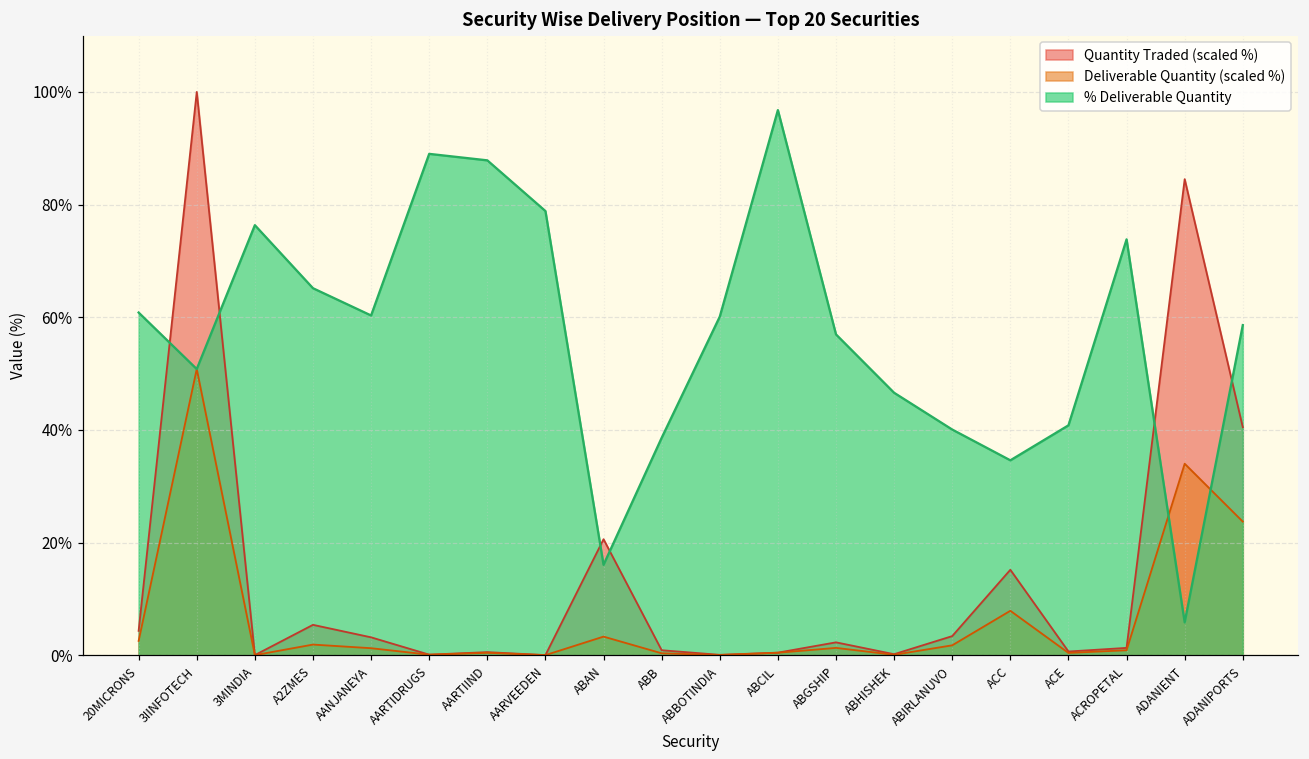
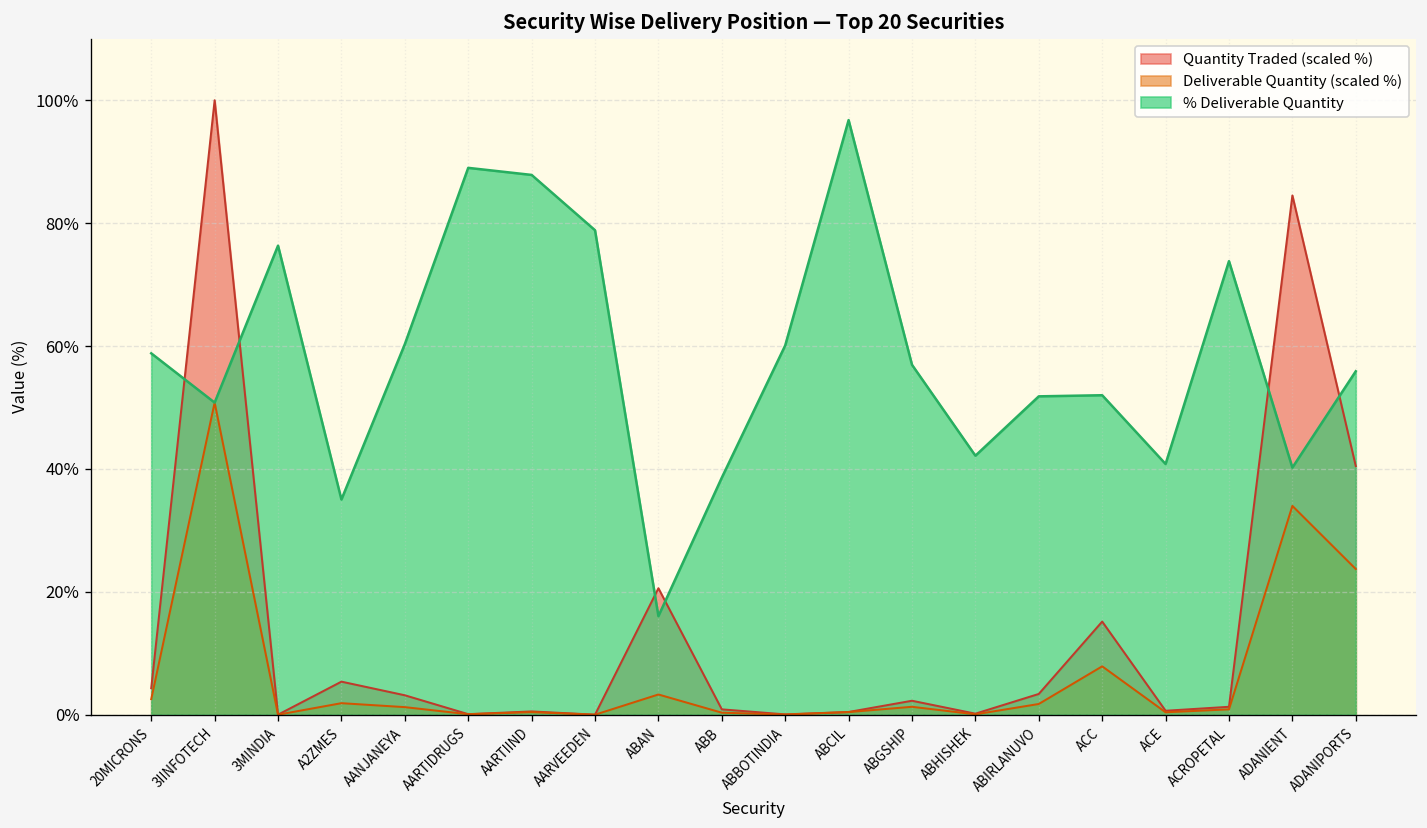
  {
    "% Deliverable Quantity": {
-     "20MICRONS": "61%",
+     "20MICRONS": "59%",
      "3MINDIA": "76%",
-     "A2ZMES": "65%",
+     "A2ZMES": "35%",
      "AANJANEYA": "60%",
      "AARTIDRUGS": "89%",
      "AARTIIND": "88%",
      "AARVEEDEN": "79%",
      "ABAN": "16%",
      "ABB": "39%",
      "ABBOTINDIA": "60%",
      "ABCIL": "97%",
      "ABGSHIP": "57%",
-     "ABHISHEK": "47%",
-     "ABIRLANUVO": "40%",
-     "ACC": "35%",
+     "ABHISHEK": "42%",
+     "ABIRLANUVO": "52%",
+     "ACC": "52%",
      "ACE": "41%",
      "ACROPETAL": "74%",
-     "ADANIENT": "6%",
-     "ADANIPORTS": "59%"
+     "ADANIENT": "40%",
+     "ADANIPORTS": "56%"
    }
  }
